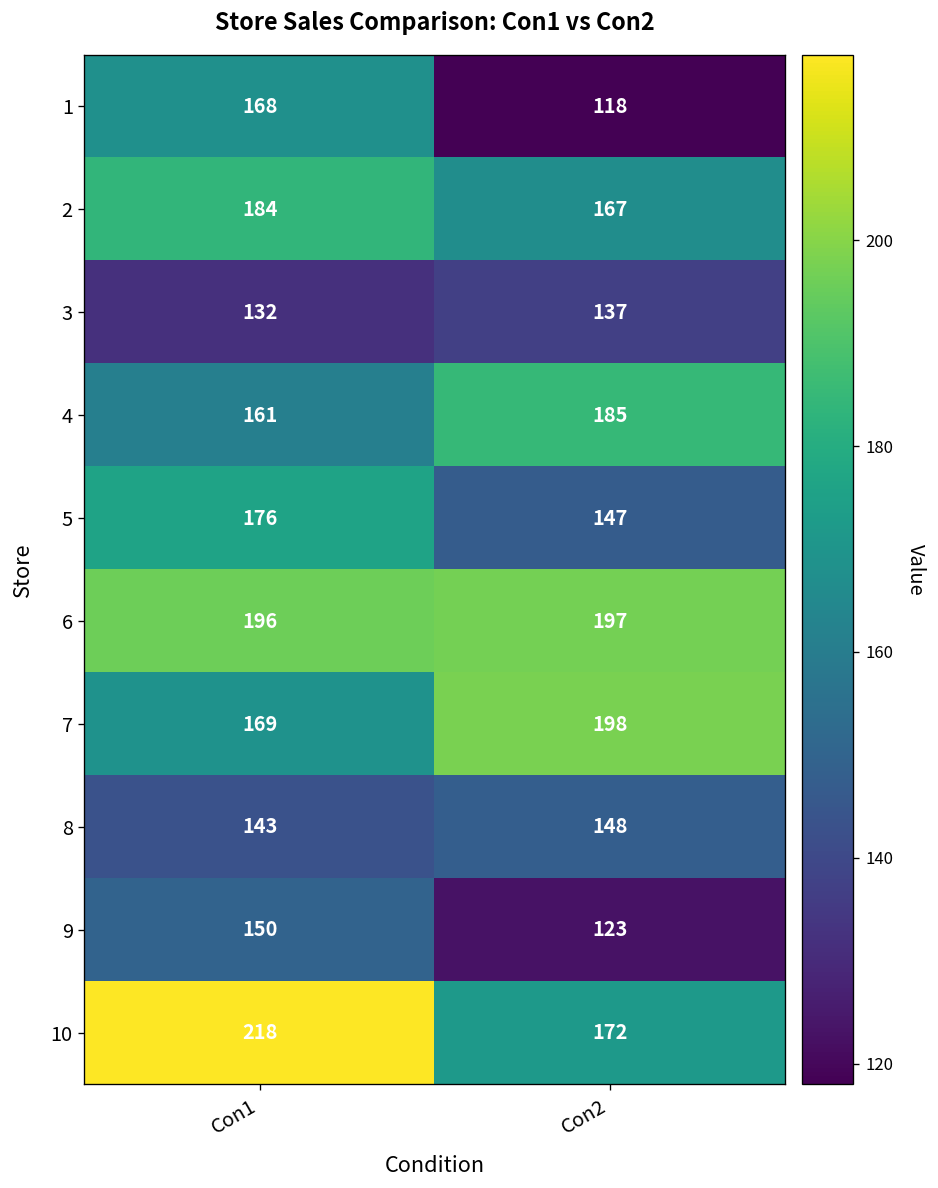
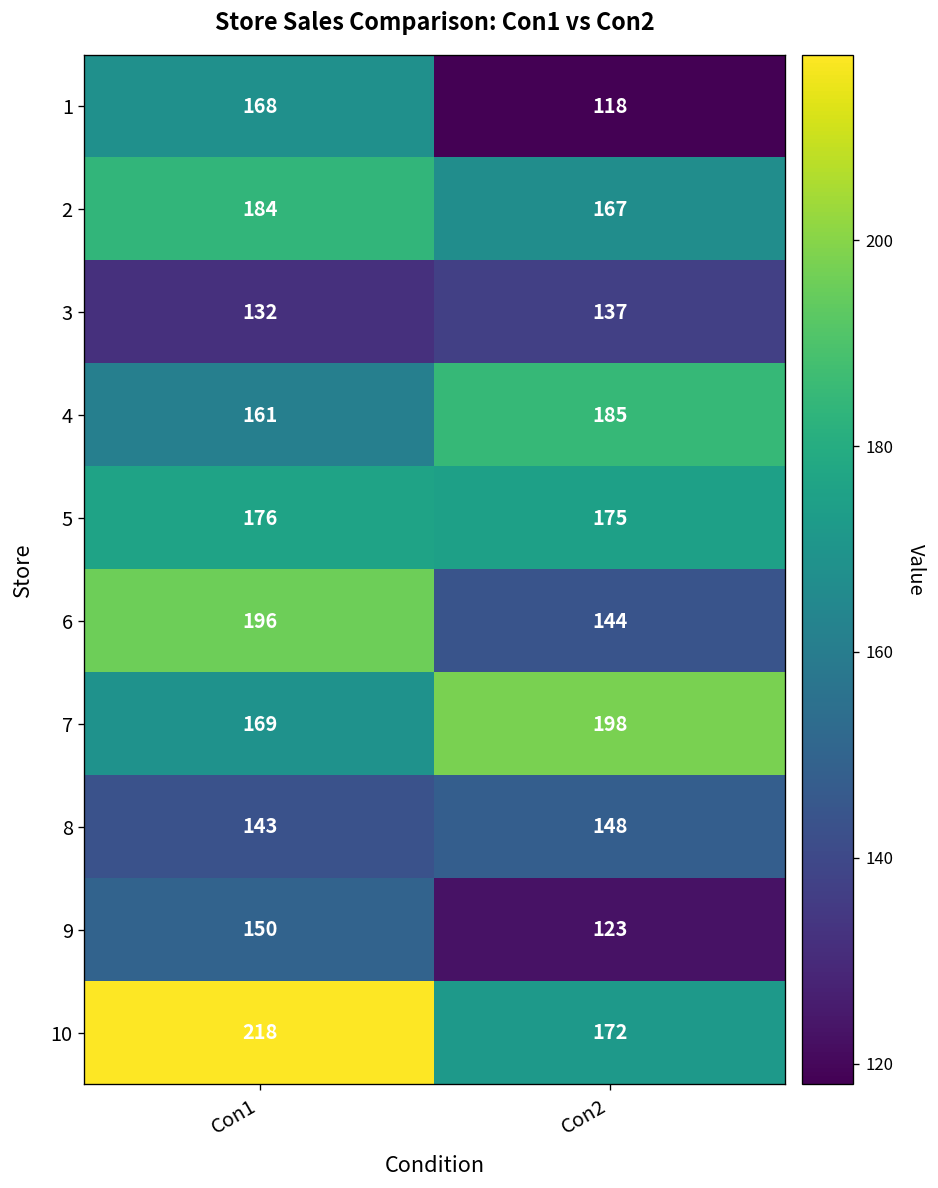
  {
    "1": {
      "Con1": 168,
      "Con2": 118
    },
    "2": {
      "Con1": 184,
      "Con2": 167
    },
    "3": {
      "Con1": 132,
      "Con2": 137
    },
    "4": {
      "Con1": 161,
      "Con2": 185
    },
    "5": {
      "Con1": 176,
-     "Con2": 147
+     "Con2": 175
    },
    "6": {
      "Con1": 196,
-     "Con2": 197
+     "Con2": 144
    },
    "7": {
      "Con1": 169,
      "Con2": 198
    },
    "8": {
      "Con1": 143,
      "Con2": 148
    },
    "9": {
      "Con1": 150,
      "Con2": 123
    },
    "10": {
      "Con1": 218,
      "Con2": 172
    }
  }
